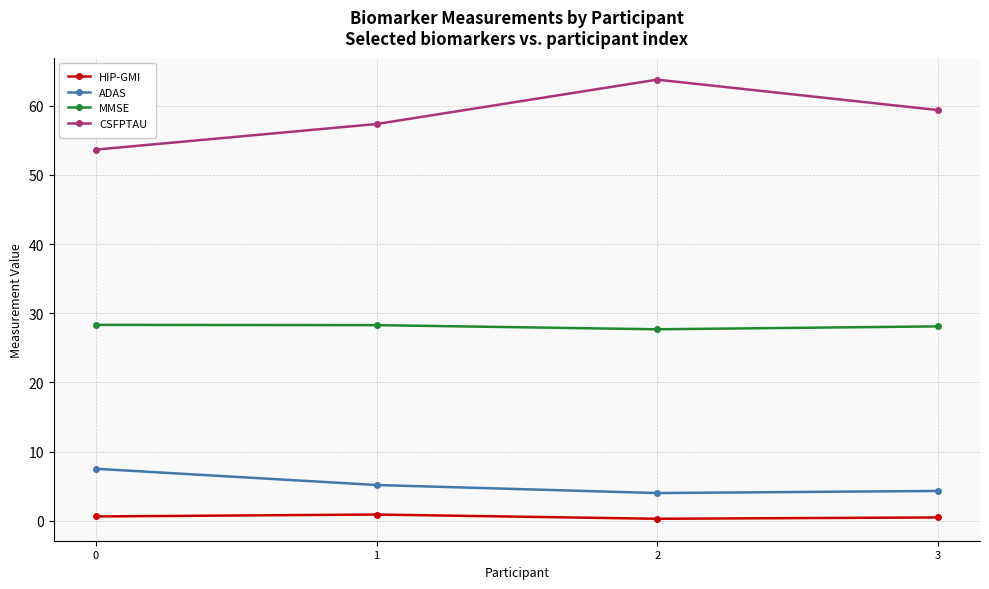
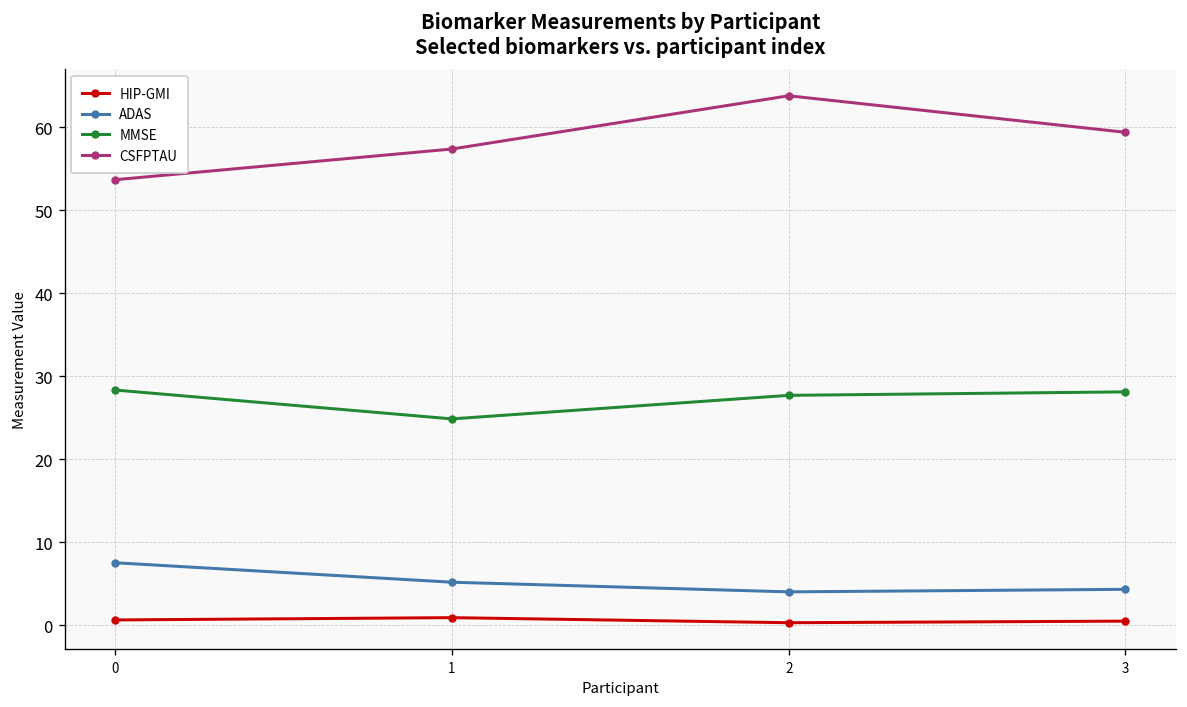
  {
    "HIP-GMI": {
      "0": 1,
      "1": 1,
      "2": 0,
      "3": 0
    },
    "ADAS": {
      "0": 8,
      "1": 5,
      "2": 4,
      "3": 4
    },
    "MMSE": {
      "0": 28,
-     "1": 28,
+     "1": 25,
      "2": 28,
      "3": 28
    },
    "CSFPTAU": {
      "0": 54,
      "1": 57,
      "2": 64,
      "3": 59
    }
  }
